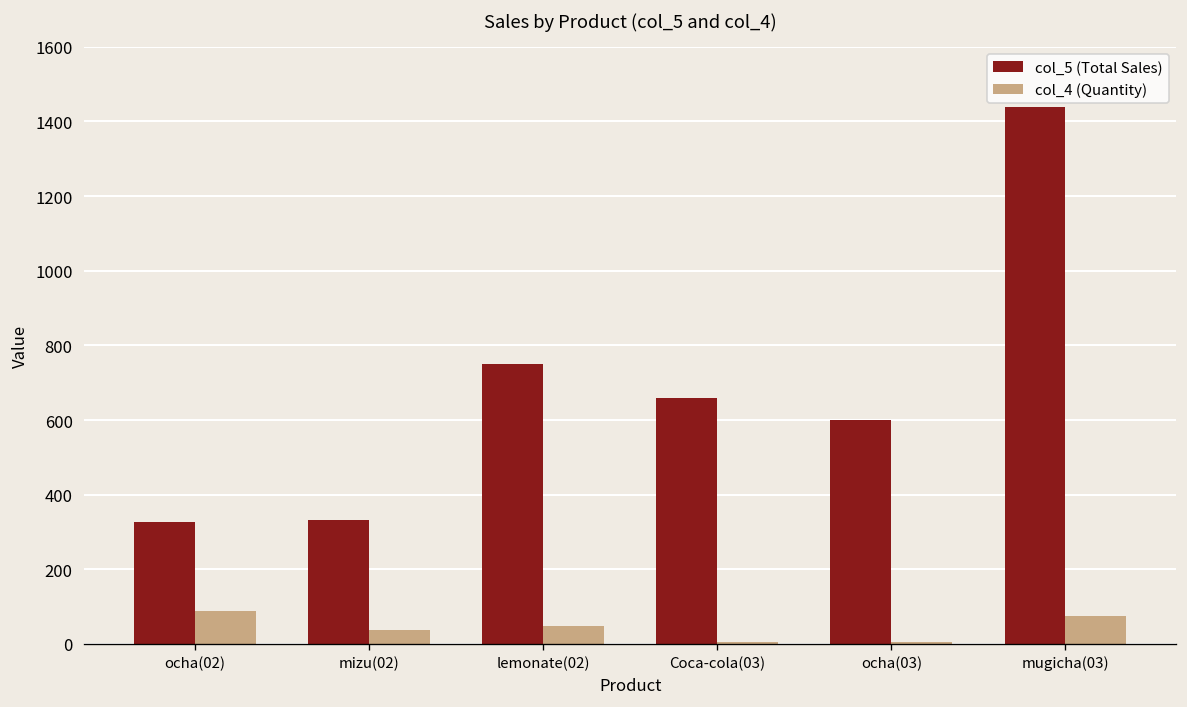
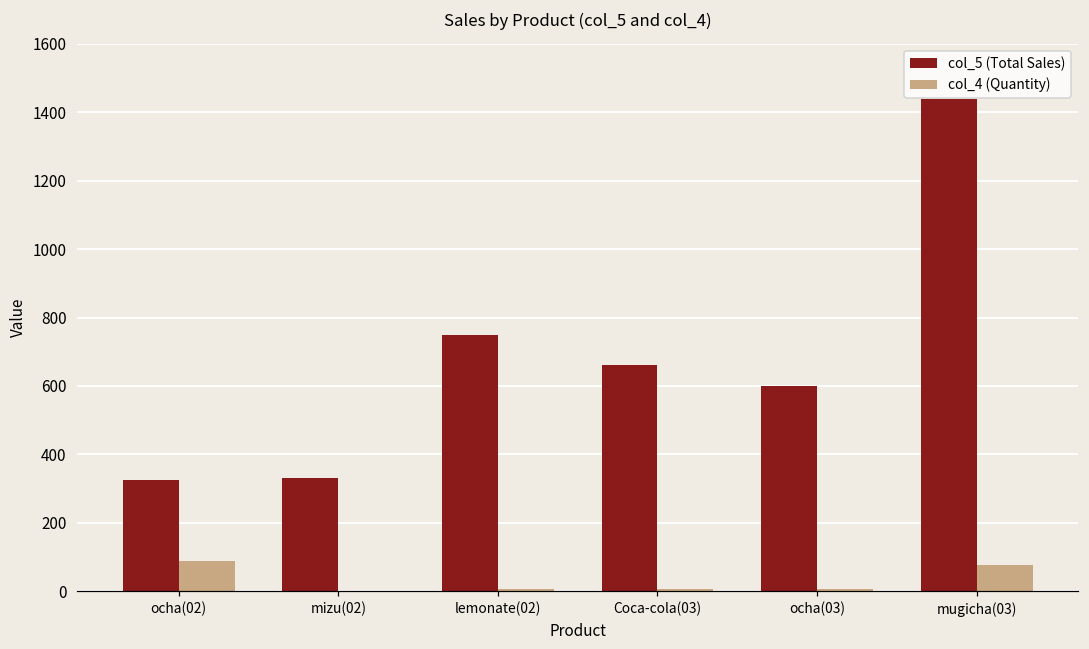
  {
    "col_5 (Total Sales)": {
      "ocha(02)": 330,
      "mizu(02)": 330,
      "lemonate(02)": 750,
      "Coca-cola(03)": 660,
      "ocha(03)": 600,
      "mugicha(03)": 1440
    },
    "col_4 (Quantity)": {
      "ocha(02)": 90,
-     "mizu(02)": 40,
-     "lemonate(02)": 50,
+     "mizu(02)": 0,
+     "lemonate(02)": 10,
      "mugicha(03)": 80
    }
  }
